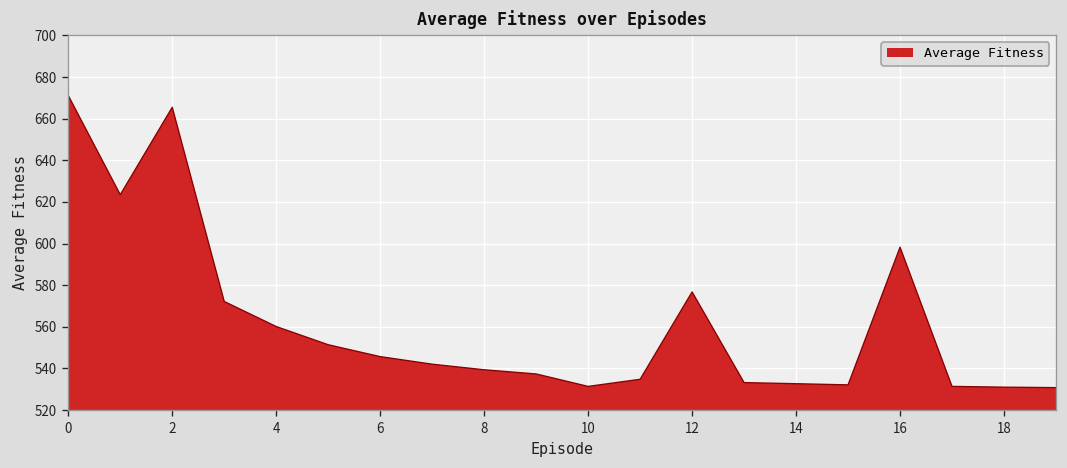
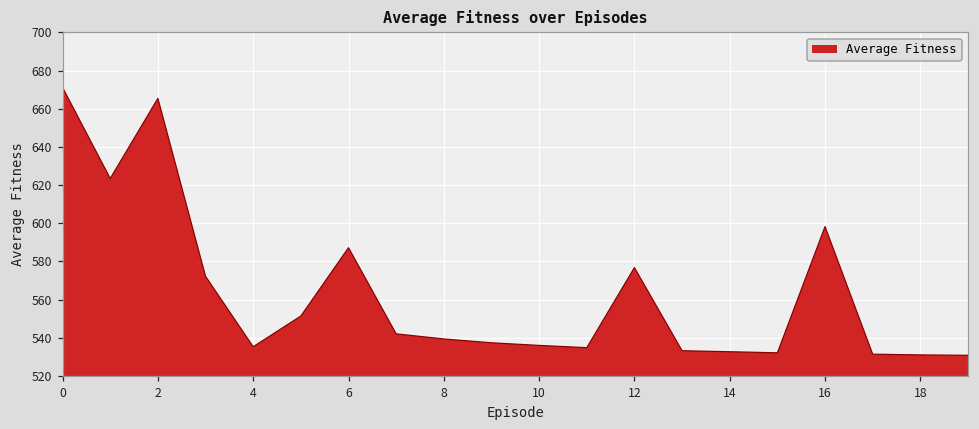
  {
    "0": 671,
    "2": 665,
-   "4": 560,
-   "6": 546,
+   "4": 535,
+   "6": 587,
    "8": 539,
-   "10": 531,
+   "10": 536,
    "12": 577,
    "14": 533,
    "16": 598,
    "18": 531
  }
